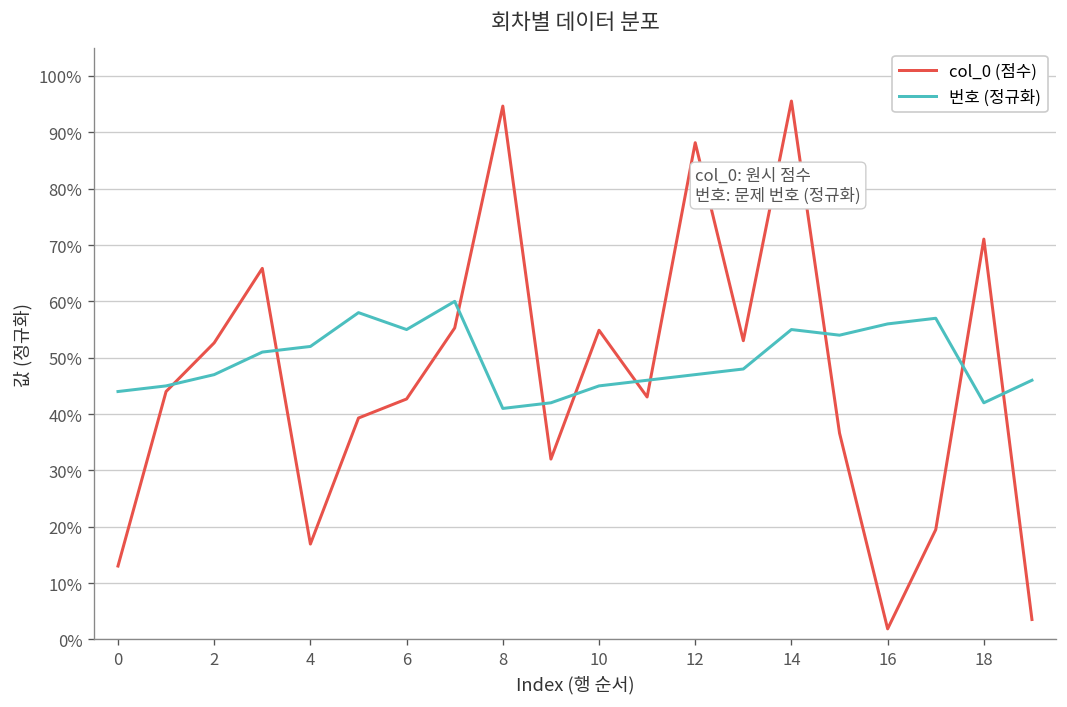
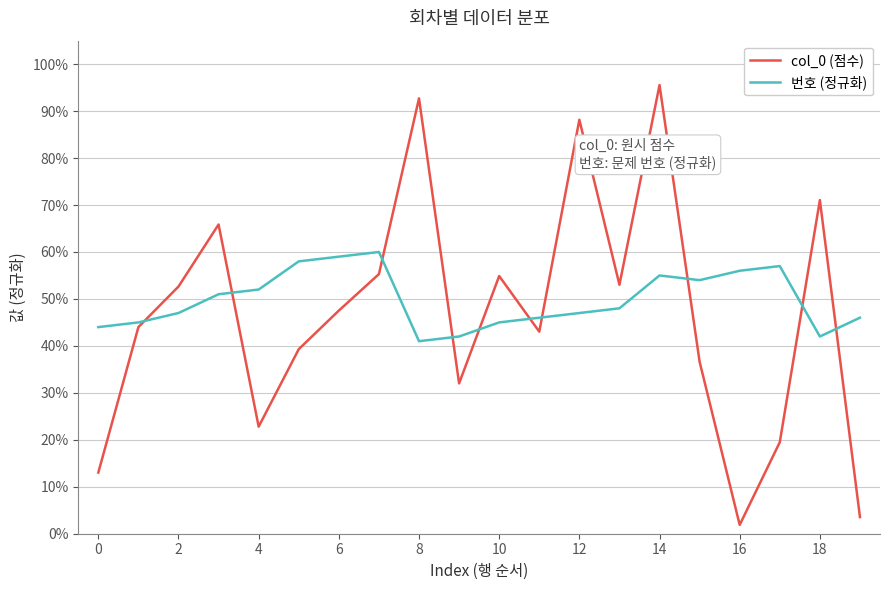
  {
    "col_0 (점수)": {
      "0": "13%",
      "2": "53%",
-     "4": "17%",
-     "6": "43%",
-     "8": "95%",
+     "4": "23%",
+     "6": "48%",
+     "8": "93%",
      "10": "55%",
      "14": "96%",
      "16": "2%",
      "18": "71%"
    },
    "번호 (정규화)": {
      "0": "44%",
      "2": "47%",
      "4": "52%",
-     "6": "55%",
+     "6": "59%",
      "8": "41%",
      "10": "45%",
      "12": "47%",
      "14": "55%",
      "16": "56%",
      "18": "42%"
    }
  }
